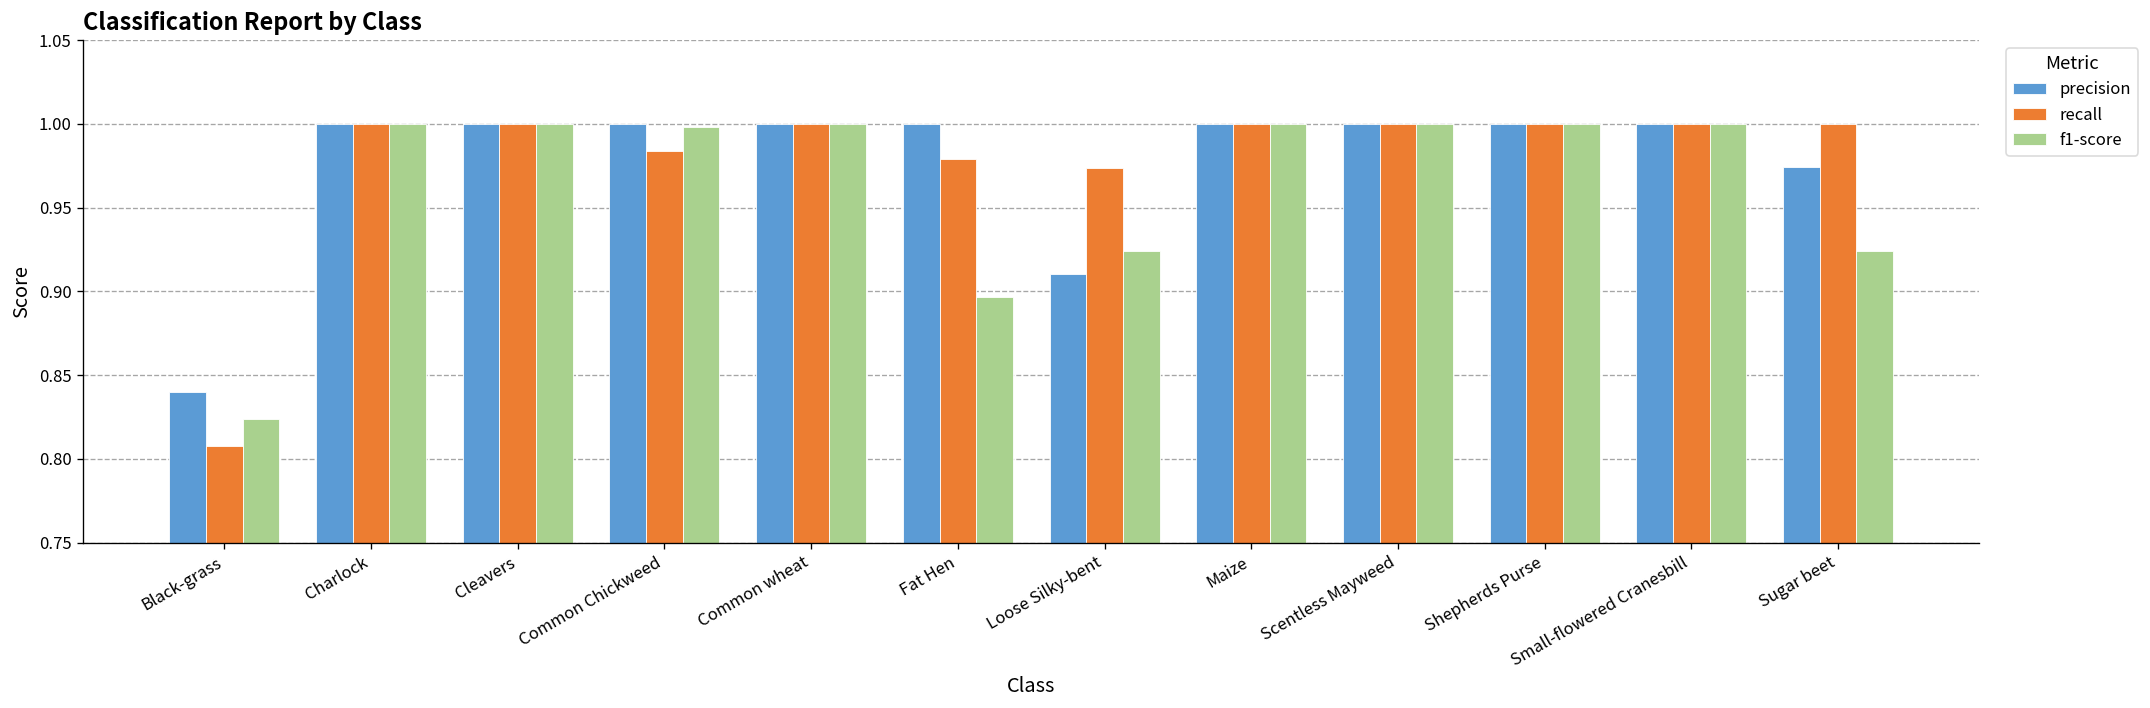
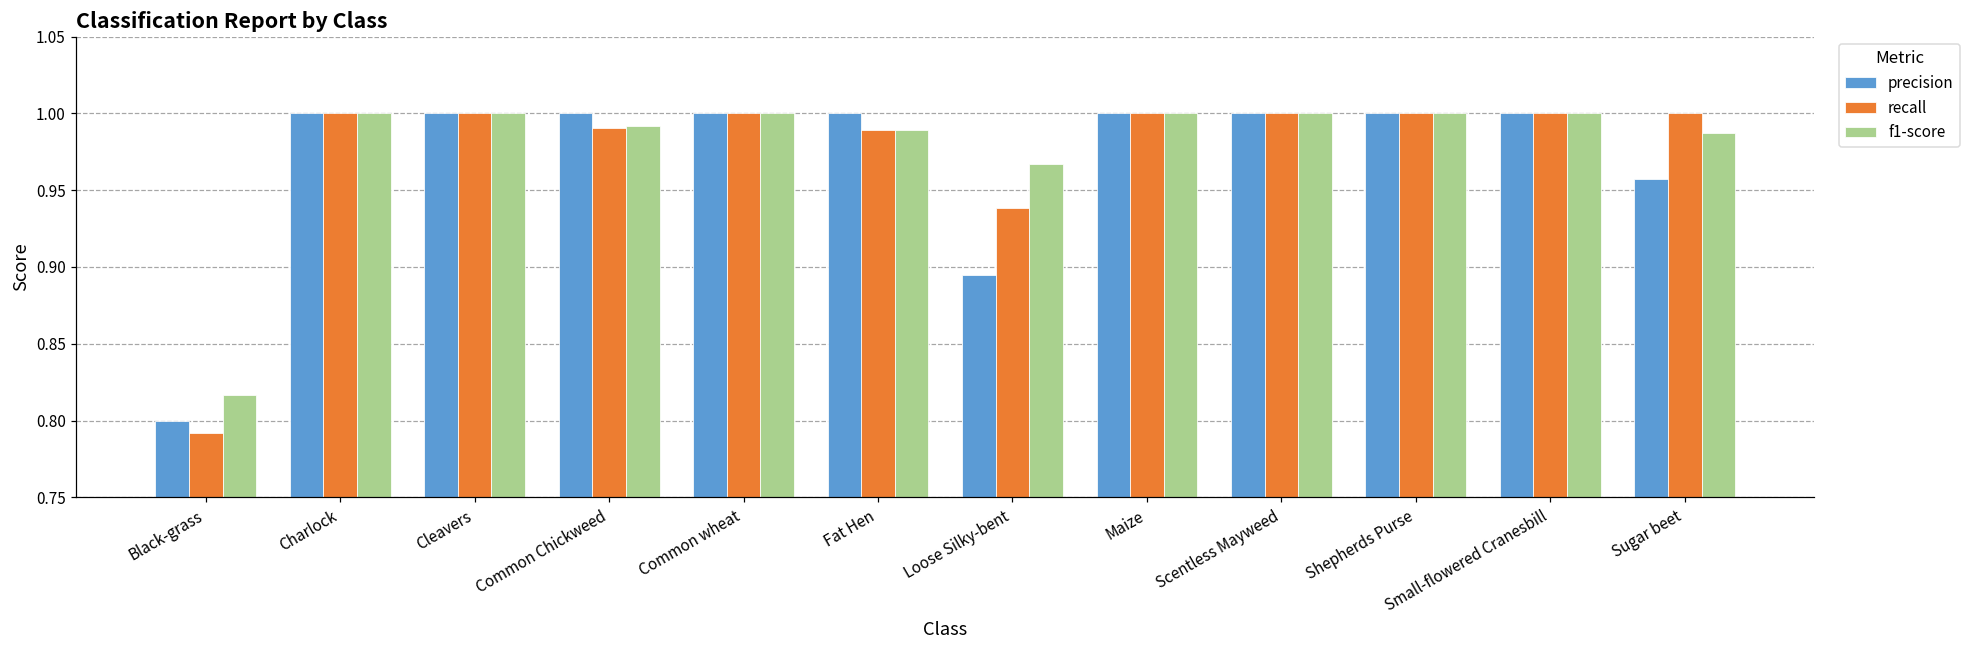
  {
    "precision": {
-     "Black-grass": 0.84,
+     "Black-grass": 0.80,
      "Charlock": 1.000,
      "Cleavers": 1.000,
      "Common Chickweed": 1.000,
      "Common wheat": 1.000,
      "Fat Hen": 1.000,
-     "Loose Silky-bent": 0.910,
+     "Loose Silky-bent": 0.895,
      "Maize": 1.000,
      "Scentless Mayweed": 1.000,
      "Shepherds Purse": 1.000,
      "Small-flowered Cranesbill": 1.000,
-     "Sugar beet": 0.974
+     "Sugar beet": 0.957
    },
    "recall": {
-     "Black-grass": 0.808,
+     "Black-grass": 0.792,
      "Charlock": 1.000,
      "Cleavers": 1.000,
-     "Common Chickweed": 0.984,
+     "Common Chickweed": 0.990,
      "Common wheat": 1.000,
-     "Fat Hen": 0.979,
-     "Loose Silky-bent": 0.974,
+     "Fat Hen": 0.989,
+     "Loose Silky-bent": 0.938,
      "Maize": 1.000,
      "Scentless Mayweed": 1.000,
      "Shepherds Purse": 1.000,
      "Small-flowered Cranesbill": 1.000,
      "Sugar beet": 1.000
    },
    "f1-score": {
-     "Black-grass": 0.824,
+     "Black-grass": 0.816,
      "Charlock": 1.000,
      "Cleavers": 1.000,
-     "Common Chickweed": 0.998,
+     "Common Chickweed": 0.992,
      "Common wheat": 1.000,
-     "Fat Hen": 0.897,
-     "Loose Silky-bent": 0.924,
+     "Fat Hen": 0.989,
+     "Loose Silky-bent": 0.967,
      "Maize": 1.000,
      "Scentless Mayweed": 1.000,
      "Shepherds Purse": 1.000,
      "Small-flowered Cranesbill": 1.000,
-     "Sugar beet": 0.924
+     "Sugar beet": 0.987
    }
  }
